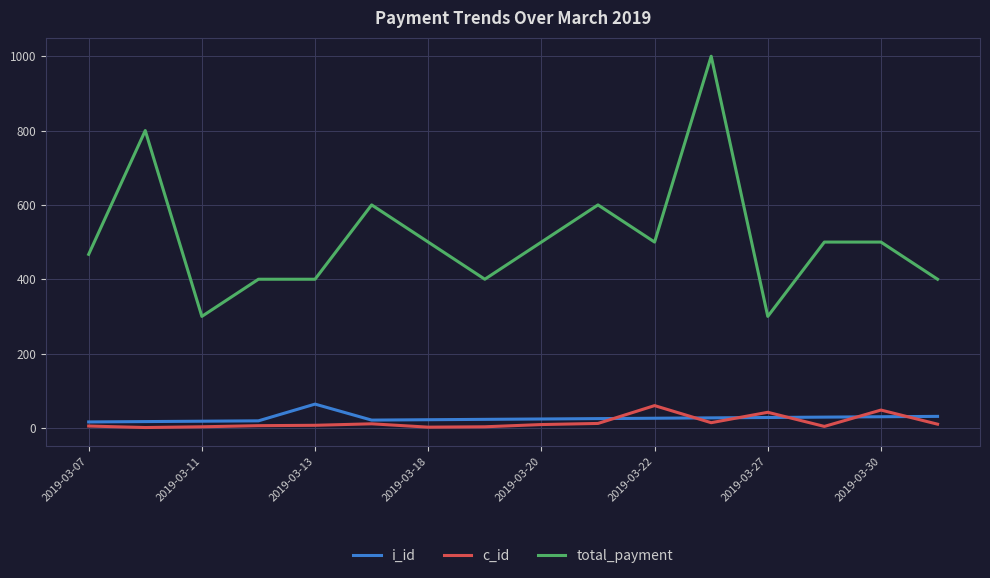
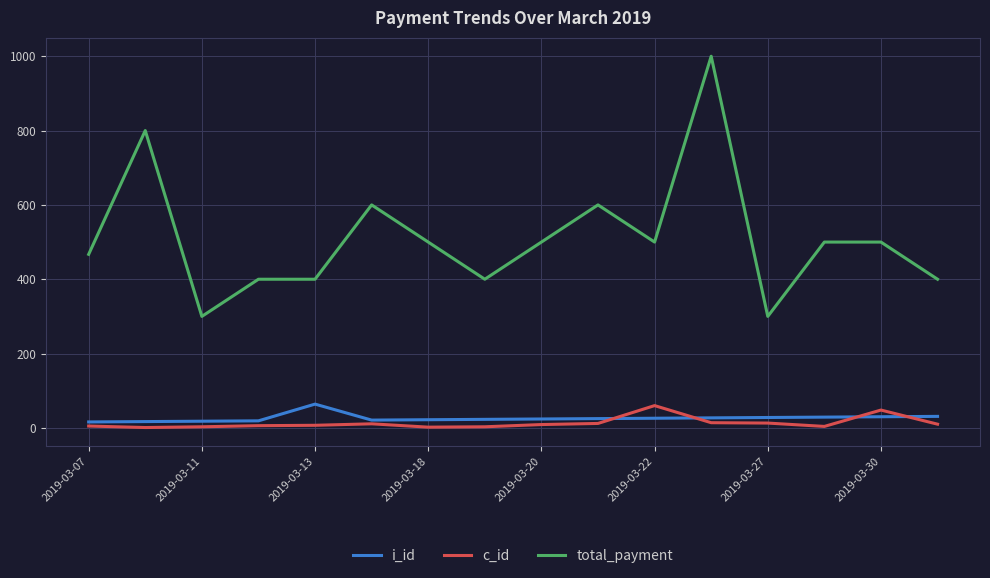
  {
    "i_id": {
      "2019-03-07": 20,
      "2019-03-11": 20,
      "2019-03-13": 60,
      "2019-03-18": 20,
      "2019-03-22": 30,
      "2019-03-27": 30,
      "2019-03-30": 30
    },
    "c_id": {
      "2019-03-07": 10,
      "2019-03-11": 0,
      "2019-03-13": 10,
      "2019-03-18": 0,
      "2019-03-22": 60,
-     "2019-03-27": 40,
+     "2019-03-27": 10,
      "2019-03-30": 50
    },
    "total_payment": {
      "2019-03-07": 470,
      "2019-03-11": 300,
      "2019-03-13": 400,
      "2019-03-18": 500,
      "2019-03-22": 500,
      "2019-03-27": 300,
      "2019-03-30": 500
    }
  }
